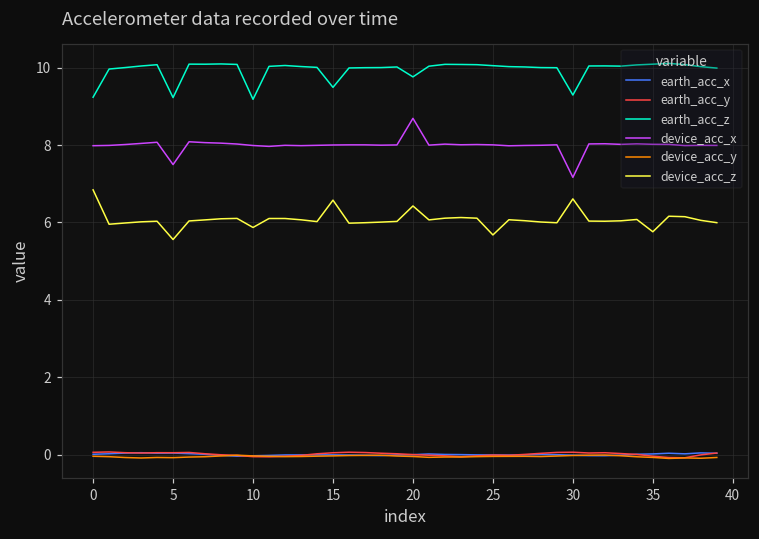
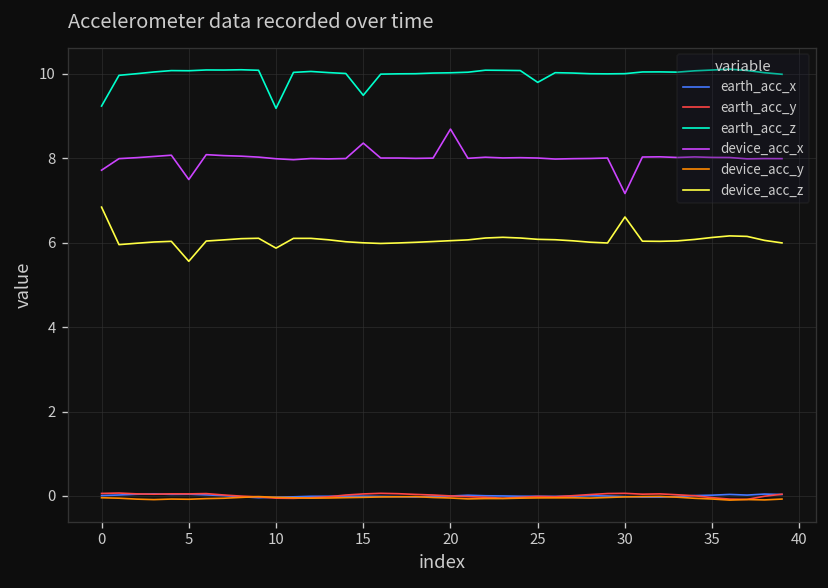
  {
    "earth_acc_y": {
      "30": 0.1
    },
    "earth_acc_z": {
      "0": 9.2,
-     "5": 9.2,
+     "5": 10.1,
      "10": 9.2,
      "15": 9.5,
-     "20": 9.8,
-     "25": 10.1,
-     "30": 9.3
+     "20": 10.0,
+     "25": 9.8,
+     "30": 10.0
    },
    "device_acc_x": {
-     "0": 8.0,
+     "0": 7.7,
      "5": 7.5,
      "10": 8.0,
-     "15": 8.0,
+     "15": 8.4,
      "20": 8.7,
      "25": 8.0,
      "30": 7.2
    },
    "device_acc_y": {
      "5": -0.1
    },
    "device_acc_z": {
      "0": 6.8,
      "5": 5.6,
      "10": 5.9,
-     "15": 6.6,
-     "20": 6.4,
-     "25": 5.7,
+     "15": 6.0,
+     "20": 6.0,
+     "25": 6.1,
      "30": 6.6,
-     "35": 5.8
+     "35": 6.1
    }
  }
